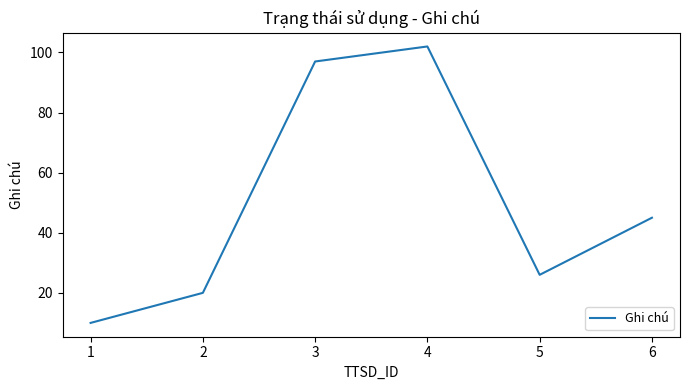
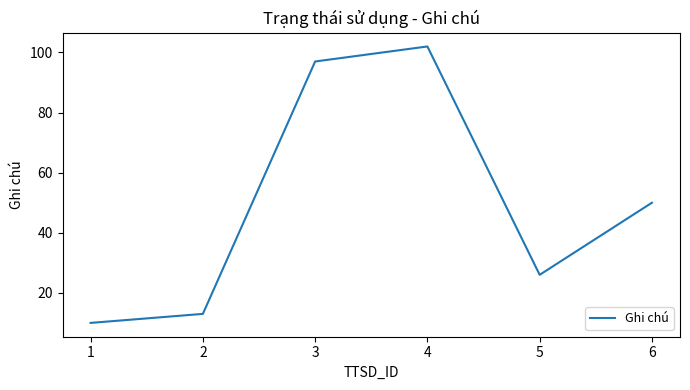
  {
    "1": 10,
-   "2": 20,
+   "2": 13,
    "3": 97,
    "4": 102,
    "5": 26,
-   "6": 45
+   "6": 50
  }
